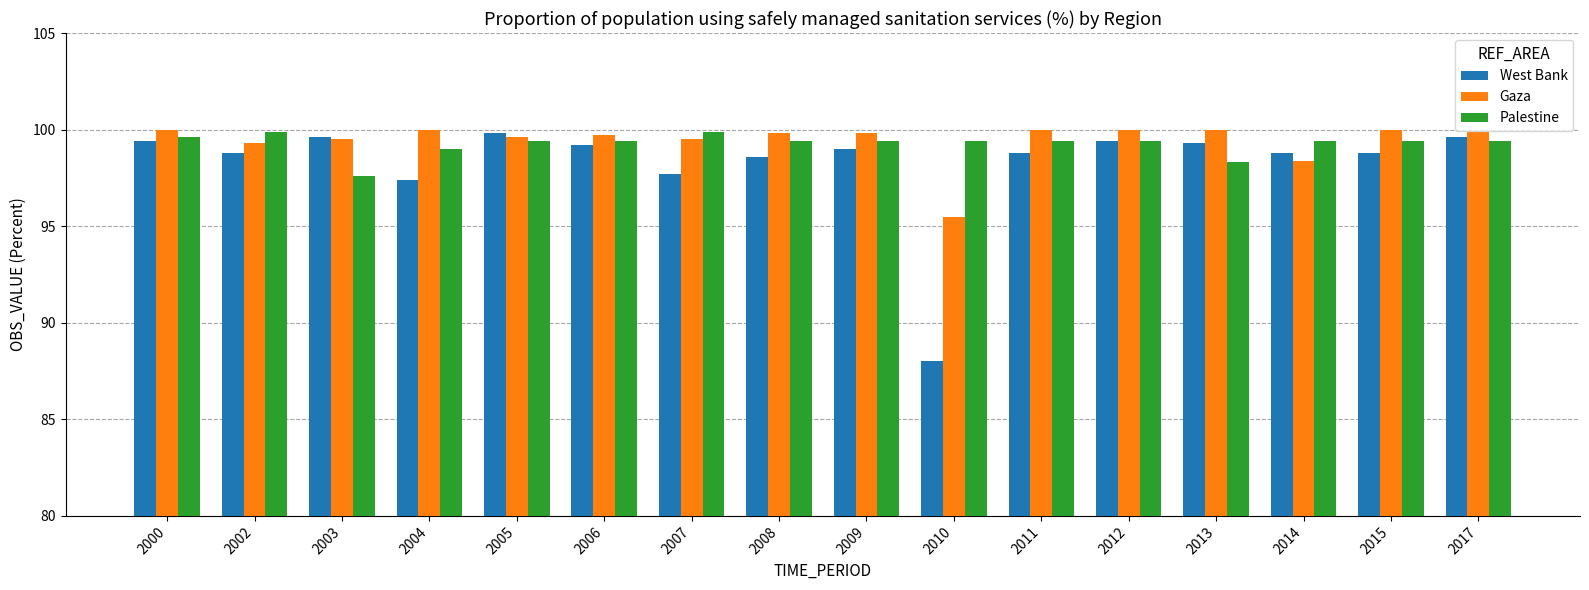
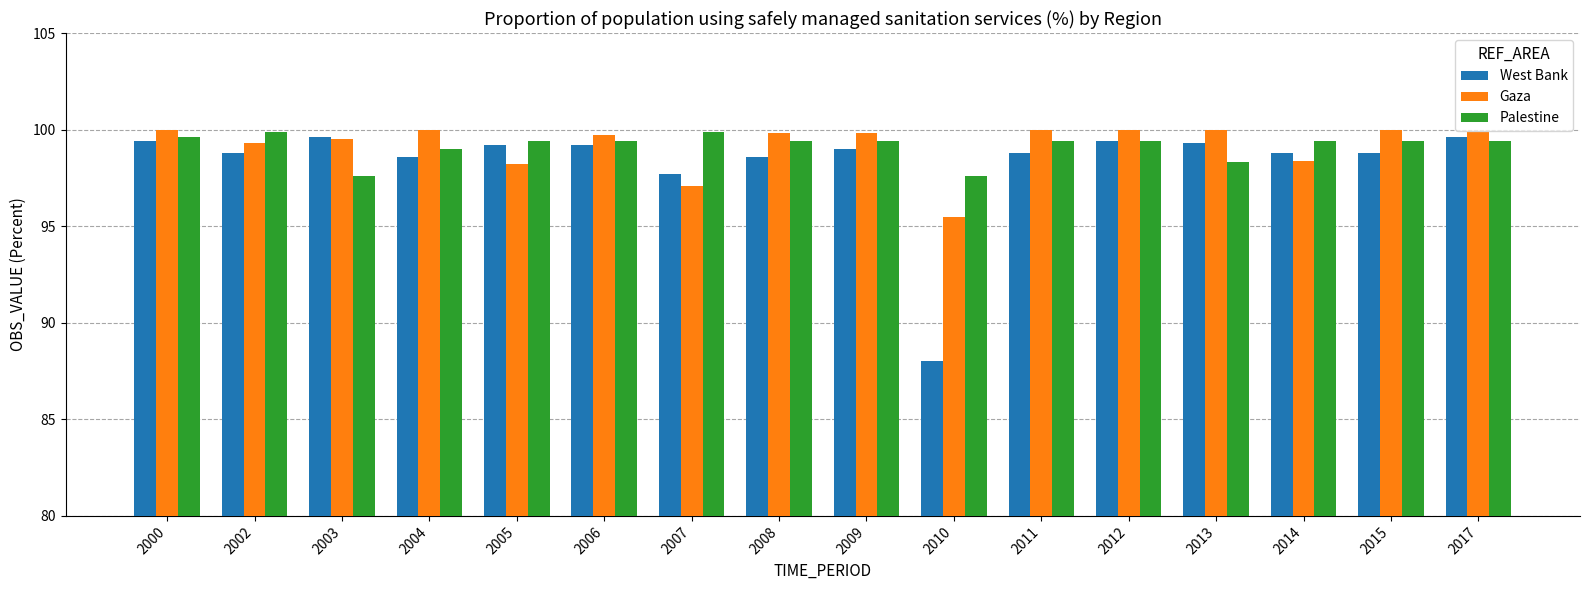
  {
    "West Bank": {
      "2000": 99.4,
      "2002": 98.8,
      "2003": 99.6,
-     "2004": 97.4,
-     "2005": 99.8,
+     "2004": 98.6,
+     "2005": 99.2,
      "2006": 99.2,
      "2007": 97.7,
      "2008": 98.6,
      "2009": 99.0,
      "2010": 88.0,
      "2011": 98.8,
      "2012": 99.4,
      "2013": 99.3,
      "2014": 98.8,
      "2015": 98.8,
      "2017": 99.6
    },
    "Gaza": {
      "2000": 100.0,
      "2002": 99.3,
      "2003": 99.5,
      "2004": 100.0,
-     "2005": 99.6,
+     "2005": 98.2,
      "2006": 99.7,
-     "2007": 99.5,
+     "2007": 97.1,
      "2008": 99.8,
      "2009": 99.8,
      "2010": 95.5,
      "2011": 100.0,
      "2012": 100.0,
      "2013": 100.0,
      "2014": 98.4,
      "2015": 100.0,
      "2017": 99.9
    },
    "Palestine": {
      "2000": 99.6,
      "2002": 99.9,
      "2003": 97.6,
      "2004": 99.0,
      "2005": 99.4,
      "2006": 99.4,
      "2007": 99.9,
      "2008": 99.4,
      "2009": 99.4,
-     "2010": 99.4,
+     "2010": 97.6,
      "2011": 99.4,
      "2012": 99.4,
      "2013": 98.3,
      "2014": 99.4,
      "2015": 99.4,
      "2017": 99.4
    }
  }
